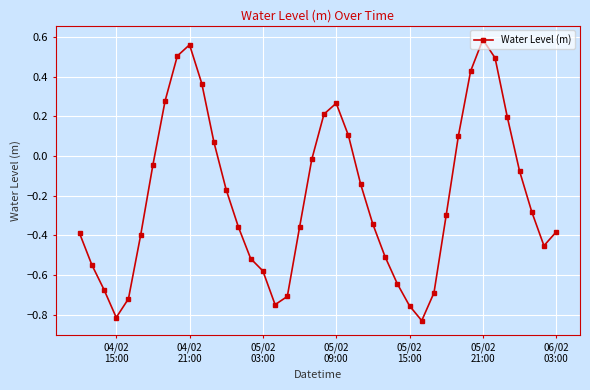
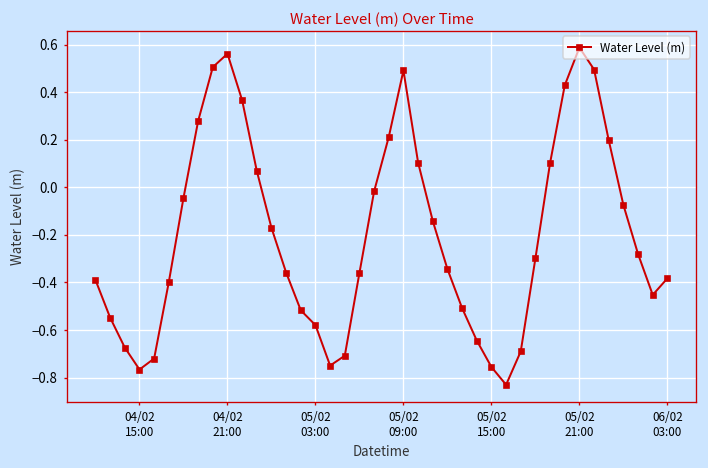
  {
-   "04/02 15:00": -0.81,
+   "04/02 15:00": -0.77,
    "04/02 21:00": 0.56,
    "05/02 03:00": -0.58,
-   "05/02 09:00": 0.27,
+   "05/02 09:00": 0.49,
    "05/02 15:00": -0.76,
    "06/02 03:00": -0.38
  }
